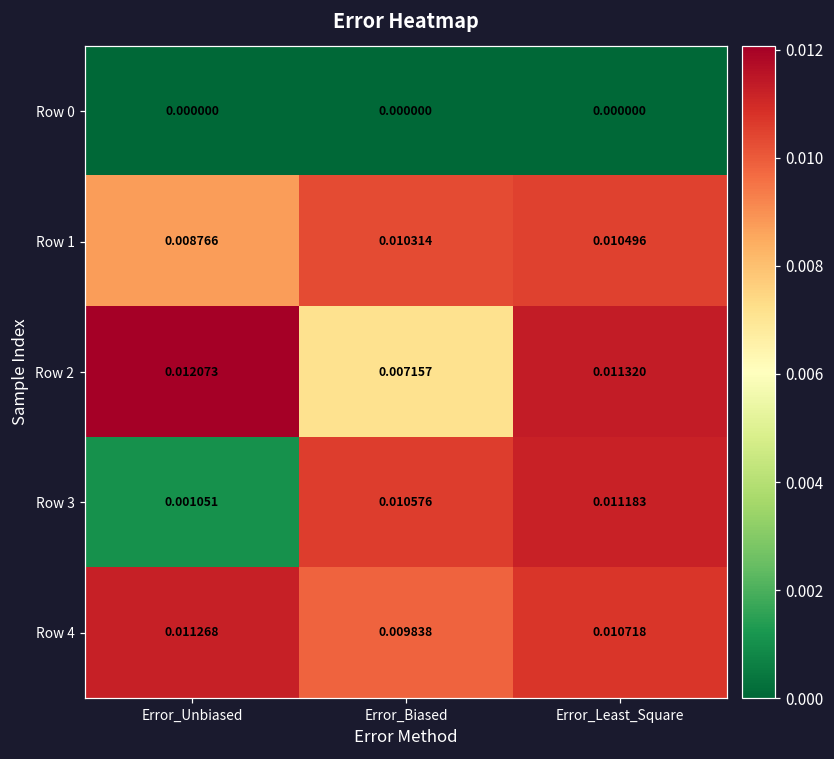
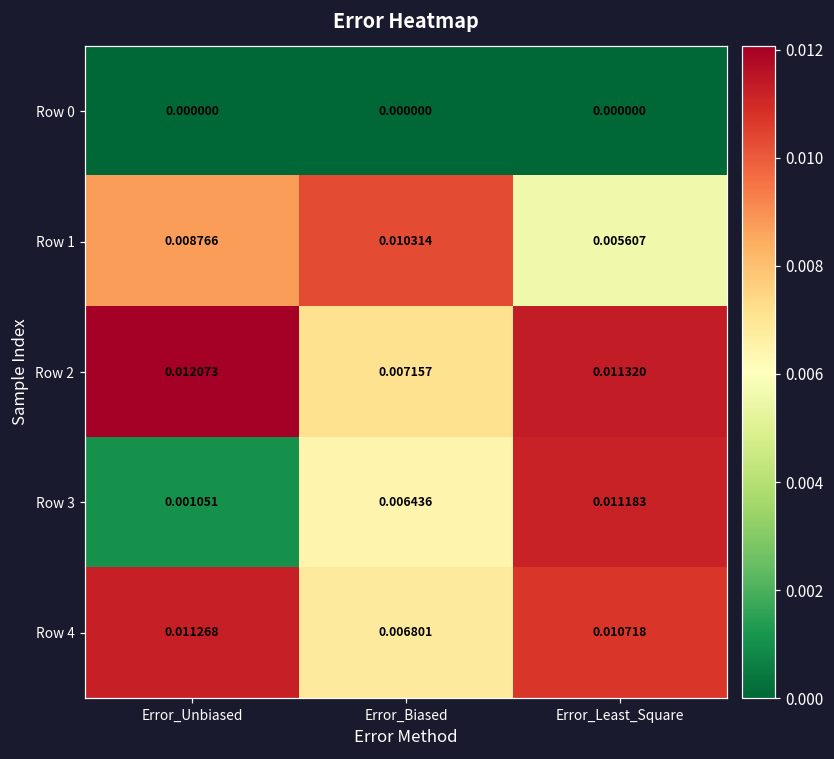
  {
    "Row 0": {
      "Error_Unbiased": 0.000000,
      "Error_Biased": 0.000000,
      "Error_Least_Square": 0.000000
    },
    "Row 1": {
      "Error_Unbiased": 0.008766,
      "Error_Biased": 0.010314,
-     "Error_Least_Square": 0.010496
+     "Error_Least_Square": 0.005607
    },
    "Row 2": {
      "Error_Unbiased": 0.012073,
      "Error_Biased": 0.007157,
      "Error_Least_Square": 0.011320
    },
    "Row 3": {
      "Error_Unbiased": 0.001051,
-     "Error_Biased": 0.010576,
+     "Error_Biased": 0.006436,
      "Error_Least_Square": 0.011183
    },
    "Row 4": {
      "Error_Unbiased": 0.011268,
-     "Error_Biased": 0.009838,
+     "Error_Biased": 0.006801,
      "Error_Least_Square": 0.010718
    }
  }
